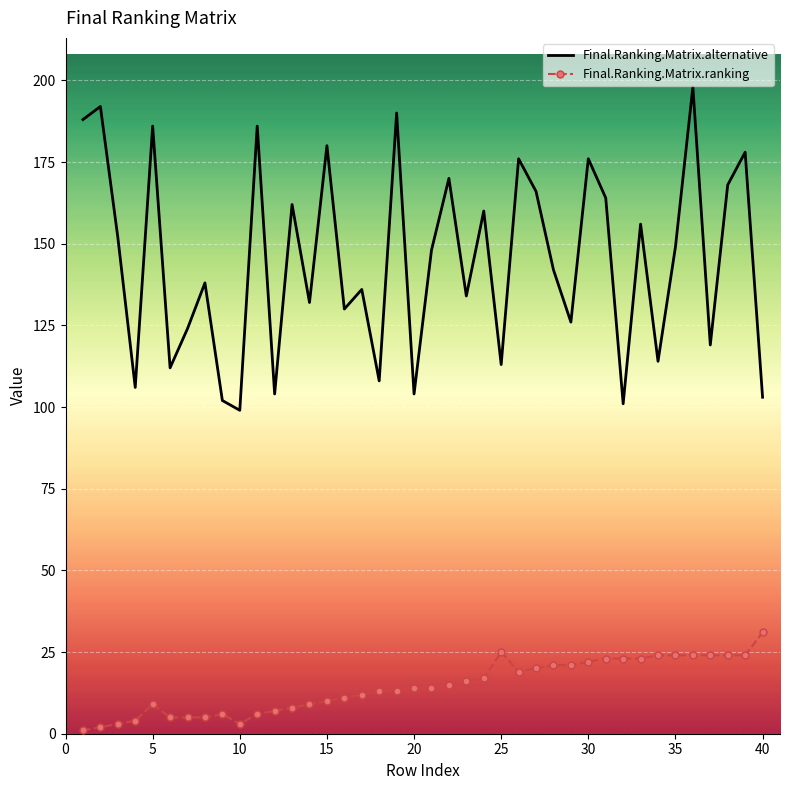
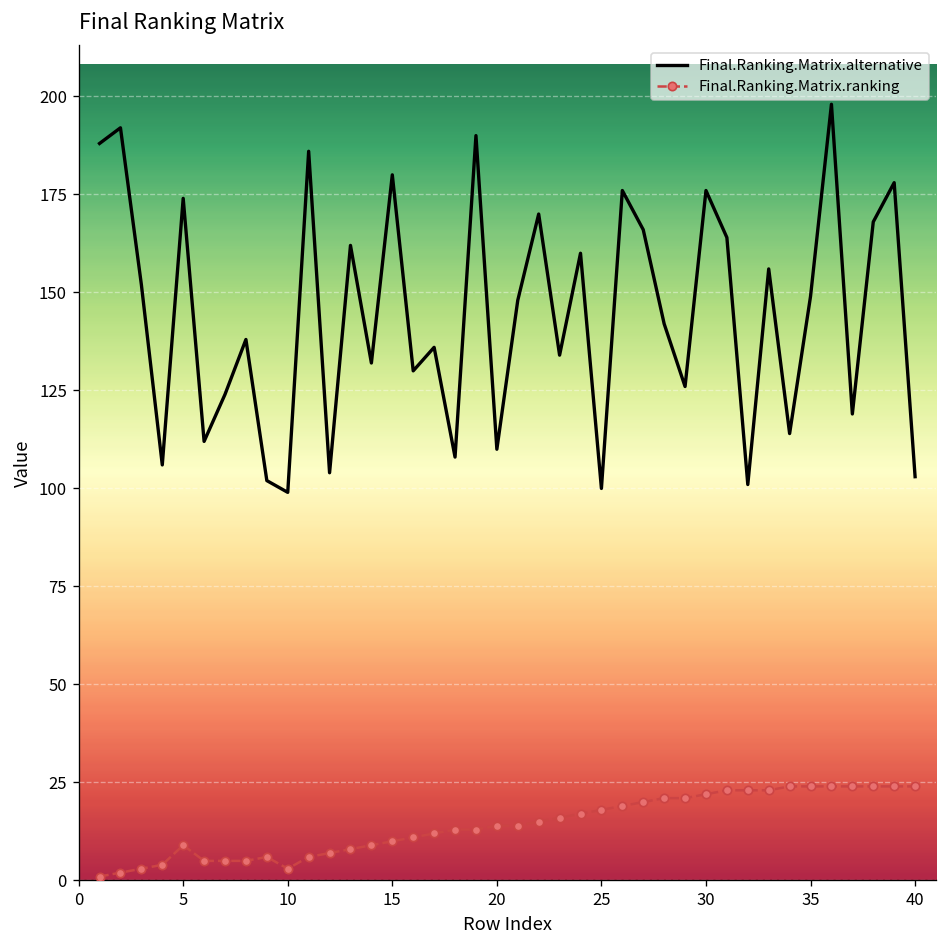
  {
    "Final.Ranking.Matrix.alternative": {
-     "5": 186,
+     "5": 174,
      "10": 99,
      "15": 180,
-     "20": 104,
-     "25": 113,
+     "20": 110,
+     "25": 100,
      "30": 176,
      "35": 149,
      "40": 103
    },
    "Final.Ranking.Matrix.ranking": {
      "5": 9,
      "10": 3,
      "15": 10,
      "20": 14,
-     "25": 25,
+     "25": 18,
      "30": 22,
      "35": 24,
-     "40": 31
+     "40": 24
    }
  }
